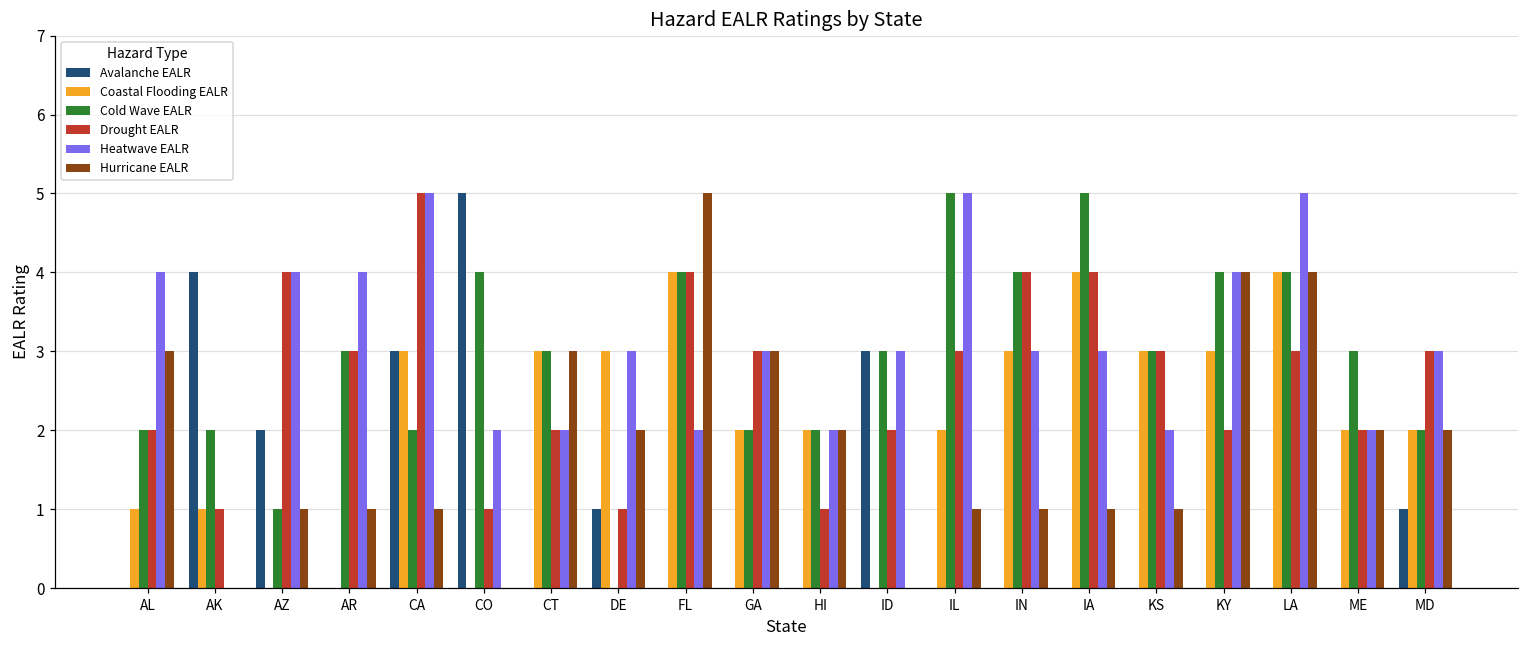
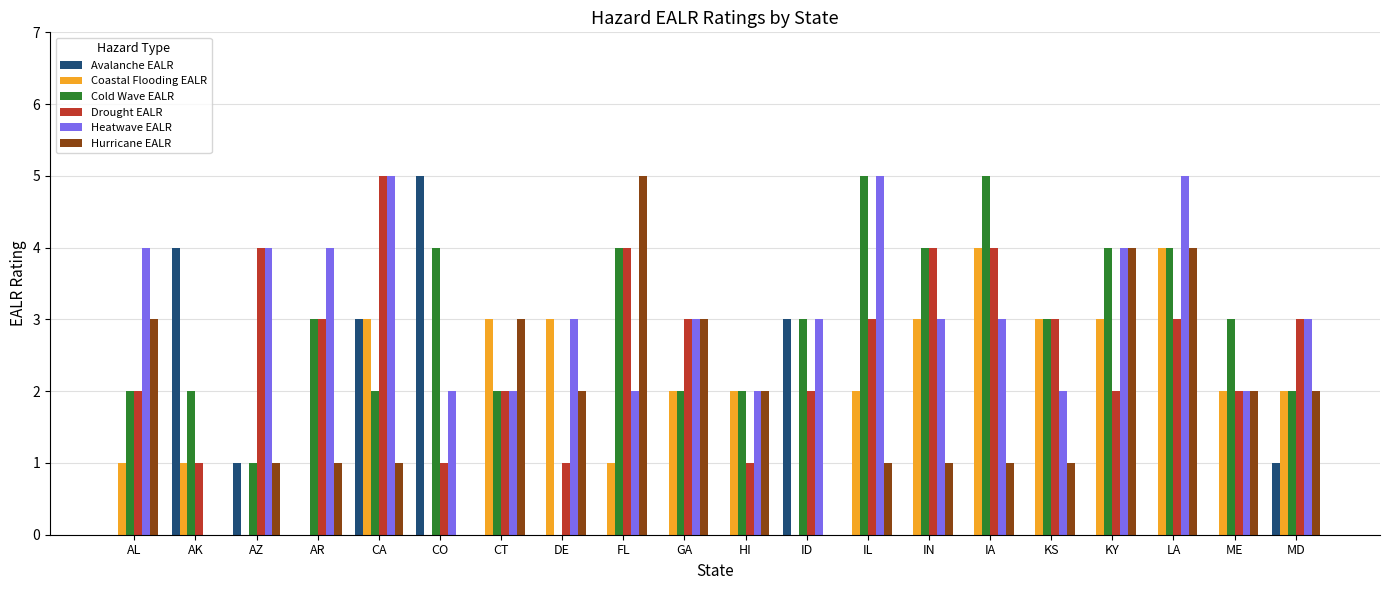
  {
    "Avalanche EALR": {
      "AL": 0,
      "AK": 4,
-     "AZ": 2,
+     "AZ": 1,
      "AR": 0,
      "CA": 3,
      "CO": 5,
      "CT": 0,
-     "DE": 1,
+     "DE": 0,
      "FL": 0,
      "GA": 0,
      "HI": 0,
      "ID": 3,
      "IL": 0,
      "IN": 0,
      "IA": 0,
      "KS": 0,
      "KY": 0,
      "LA": 0,
      "ME": 0,
      "MD": 1
    },
    "Coastal Flooding EALR": {
      "AL": 1,
      "AK": 1,
      "AZ": 0,
      "AR": 0,
      "CA": 3,
      "CO": 0,
      "CT": 3,
      "DE": 3,
-     "FL": 4,
+     "FL": 1,
      "GA": 2,
      "HI": 2,
      "ID": 0,
      "IL": 2,
      "IN": 3,
      "IA": 4,
      "KS": 3,
      "KY": 3,
      "LA": 4,
      "ME": 2,
      "MD": 2
    },
    "Cold Wave EALR": {
      "AL": 2,
      "AK": 2,
      "AZ": 1,
      "AR": 3,
      "CA": 2,
      "CO": 4,
-     "CT": 3,
+     "CT": 2,
      "DE": 0,
      "FL": 4,
      "GA": 2,
      "HI": 2,
      "ID": 3,
      "IL": 5,
      "IN": 4,
      "IA": 5,
      "KS": 3,
      "KY": 4,
      "LA": 4,
      "ME": 3,
      "MD": 2
    },
    "Heatwave EALR": {
      "AL": 4,
      "AK": 0,
      "AZ": 4,
      "AR": 4,
      "CA": 5,
      "CO": 2,
      "CT": 2,
      "DE": 3,
      "FL": 2,
      "GA": 3,
      "HI": 2,
      "ID": 3,
      "IL": 5,
      "IN": 3,
      "IA": 3,
      "KS": 2,
      "KY": 4,
      "LA": 5,
      "ME": 2,
      "MD": 3
    }
  }
